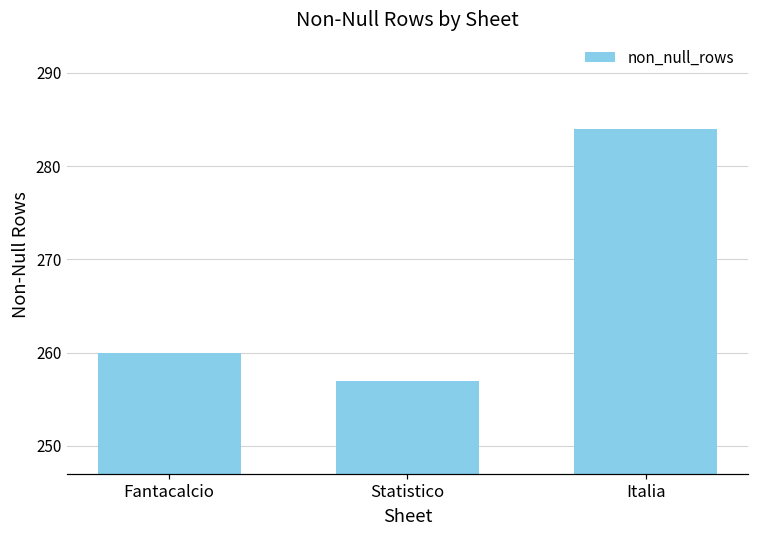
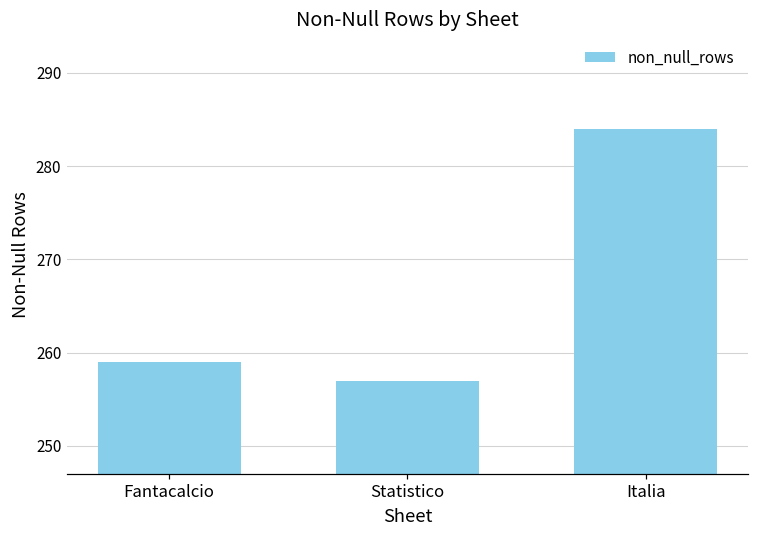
  {
-   "Fantacalcio": 260,
+   "Fantacalcio": 259,
    "Statistico": 257,
    "Italia": 284
  }
